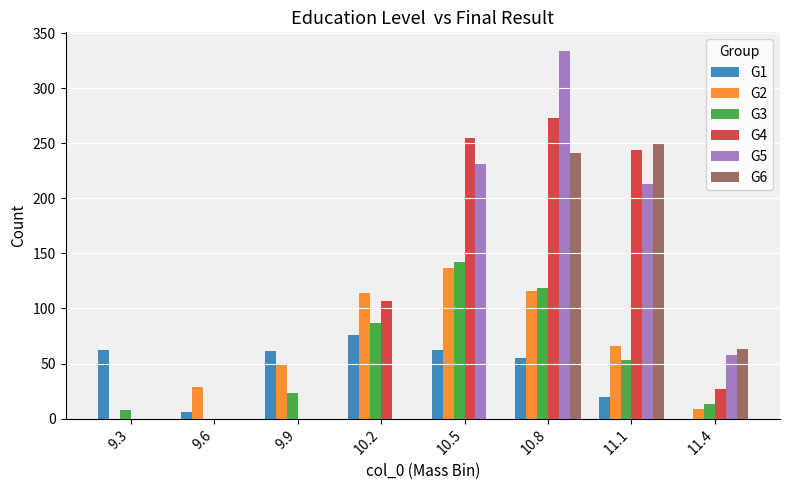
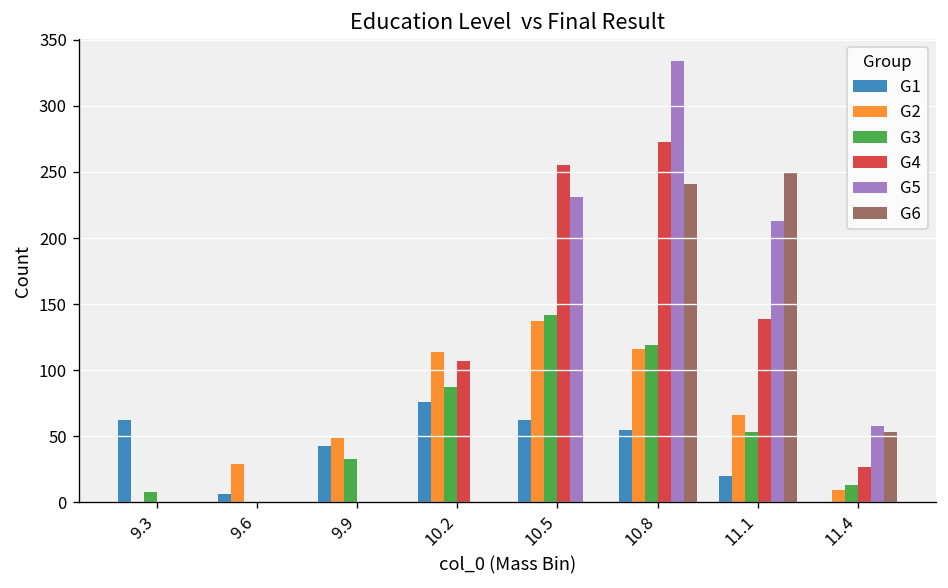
  {
    "G1": {
      "9.3": 62,
      "9.6": 6,
-     "9.9": 61,
+     "9.9": 43,
      "10.2": 76,
      "10.5": 62,
      "10.8": 55,
      "11.1": 20,
      "11.4": 0
    },
    "G2": {
      "9.3": 0,
      "9.6": 29,
      "9.9": 49,
      "10.2": 114,
      "10.5": 137,
      "10.8": 116,
      "11.1": 66,
      "11.4": 9
    },
    "G3": {
      "9.3": 8,
      "9.6": 0,
-     "9.9": 23,
+     "9.9": 33,
      "10.2": 87,
      "10.5": 142,
      "10.8": 119,
      "11.1": 53,
      "11.4": 13
    },
    "G4": {
      "9.3": 0,
      "9.6": 0,
      "9.9": 0,
      "10.2": 107,
      "10.5": 255,
      "10.8": 273,
-     "11.1": 244,
+     "11.1": 139,
      "11.4": 27
    },
    "G5": {
      "9.3": 0,
      "9.6": 0,
      "9.9": 0,
      "10.2": 0,
      "10.5": 231,
      "10.8": 334,
      "11.1": 213,
      "11.4": 58
    },
    "G6": {
      "9.3": 0,
      "9.6": 0,
      "9.9": 0,
      "10.2": 0,
      "10.5": 0,
      "10.8": 241,
      "11.1": 250,
-     "11.4": 63
+     "11.4": 53
    }
  }
